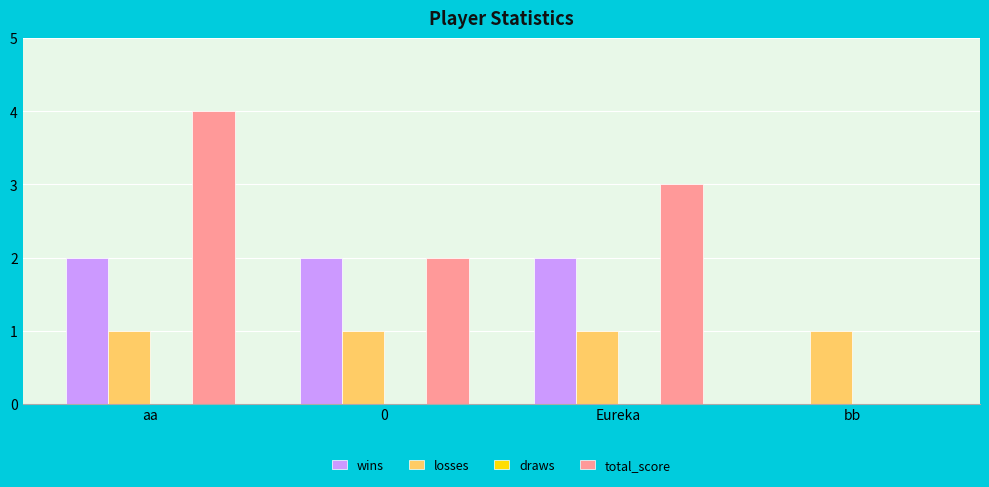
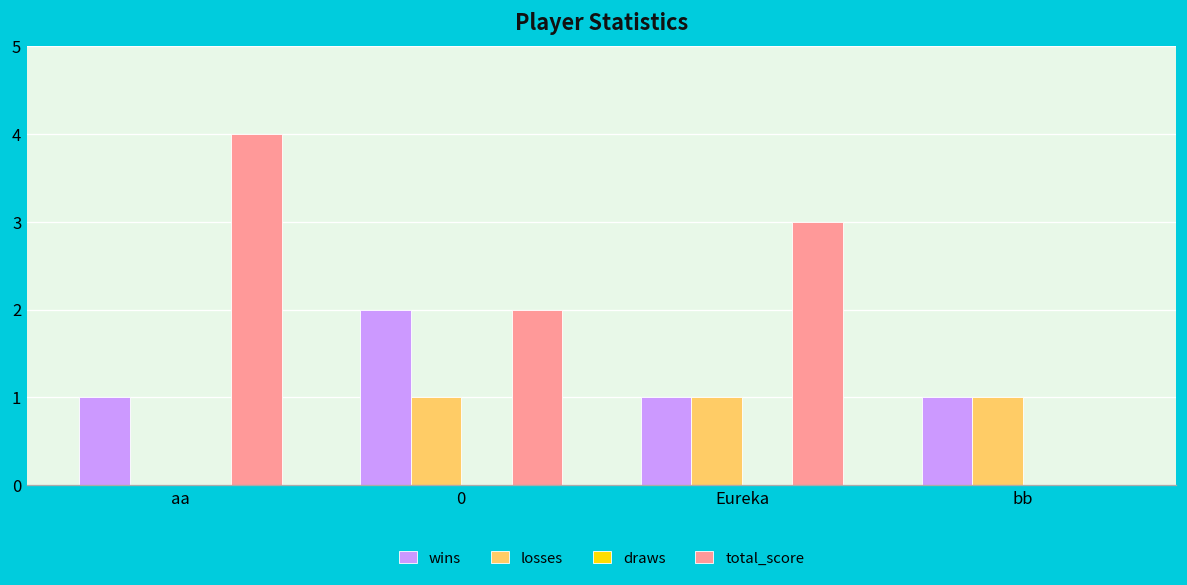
  {
    "wins": {
-     "aa": 2,
+     "aa": 1,
      "0": 2,
-     "Eureka": 2,
-     "bb": 0
+     "Eureka": 1,
+     "bb": 1
    },
    "losses": {
-     "aa": 1,
+     "aa": 0,
      "0": 1,
      "Eureka": 1,
      "bb": 1
    },
    "draws": {
      "aa": 0,
      "0": 0,
      "Eureka": 0,
      "bb": 0
    },
    "total_score": {
      "aa": 4,
      "0": 2,
      "Eureka": 3,
      "bb": 0
    }
  }
